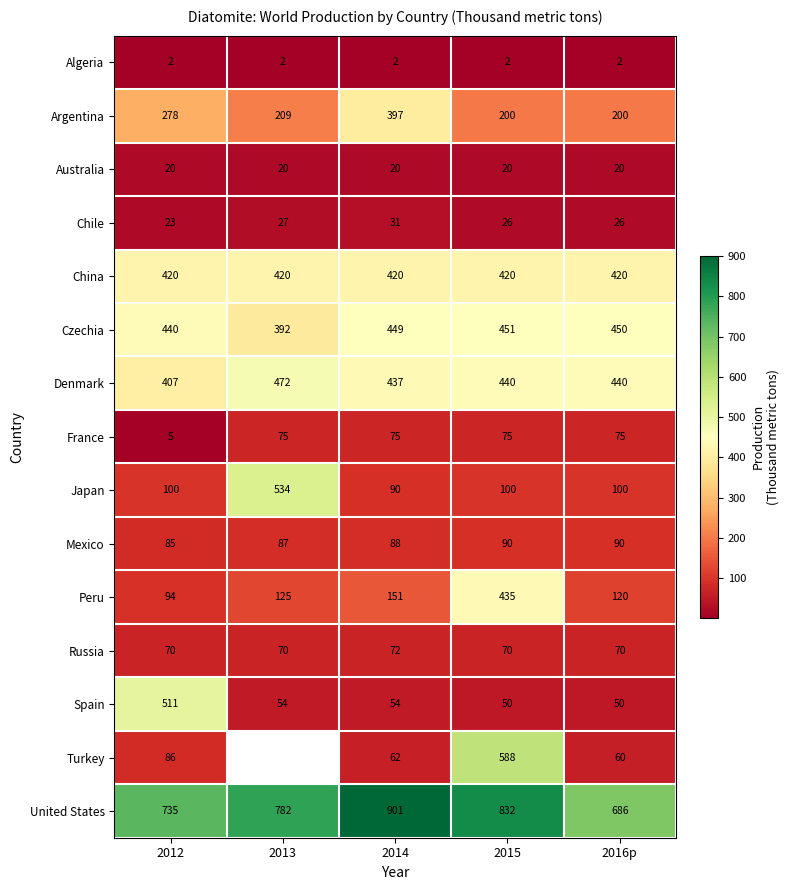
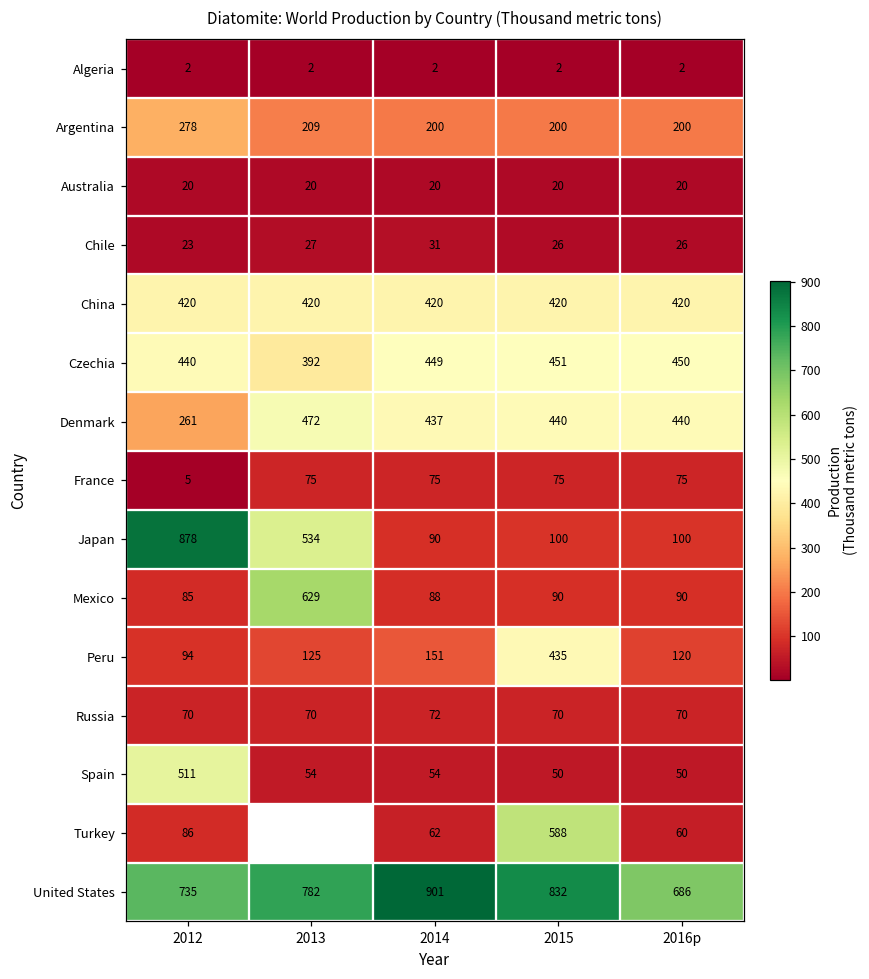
  {
    "Algeria": {
      "2012": 2,
      "2013": 2,
      "2014": 2,
      "2015": 2,
      "2016p": 2
    },
    "Argentina": {
      "2012": 278,
      "2013": 209,
-     "2014": 397,
+     "2014": 200,
      "2015": 200,
      "2016p": 200
    },
    "Australia": {
      "2012": 20,
      "2013": 20,
      "2014": 20,
      "2015": 20,
      "2016p": 20
    },
    "Chile": {
      "2012": 23,
      "2013": 27,
      "2014": 31,
      "2015": 26,
      "2016p": 26
    },
    "China": {
      "2012": 420,
      "2013": 420,
      "2014": 420,
      "2015": 420,
      "2016p": 420
    },
    "Czechia": {
      "2012": 440,
      "2013": 392,
      "2014": 449,
      "2015": 451,
      "2016p": 450
    },
    "Denmark": {
-     "2012": 407,
+     "2012": 261,
      "2013": 472,
      "2014": 437,
      "2015": 440,
      "2016p": 440
    },
    "France": {
      "2012": 5,
      "2013": 75,
      "2014": 75,
      "2015": 75,
      "2016p": 75
    },
    "Japan": {
-     "2012": 100,
+     "2012": 878,
      "2013": 534,
      "2014": 90,
      "2015": 100,
      "2016p": 100
    },
    "Mexico": {
      "2012": 85,
-     "2013": 87,
+     "2013": 629,
      "2014": 88,
      "2015": 90,
      "2016p": 90
    },
    "Peru": {
      "2012": 94,
      "2013": 125,
      "2014": 151,
      "2015": 435,
      "2016p": 120
    },
    "Russia": {
      "2012": 70,
      "2013": 70,
      "2014": 72,
      "2015": 70,
      "2016p": 70
    },
    "Spain": {
      "2012": 511,
      "2013": 54,
      "2014": 54,
      "2015": 50,
      "2016p": 50
    },
    "Turkey": {
      "2012": 86,
      "2014": 62,
      "2015": 588,
      "2016p": 60
    },
    "United States": {
      "2012": 735,
      "2013": 782,
      "2014": 901,
      "2015": 832,
      "2016p": 686
    }
  }
